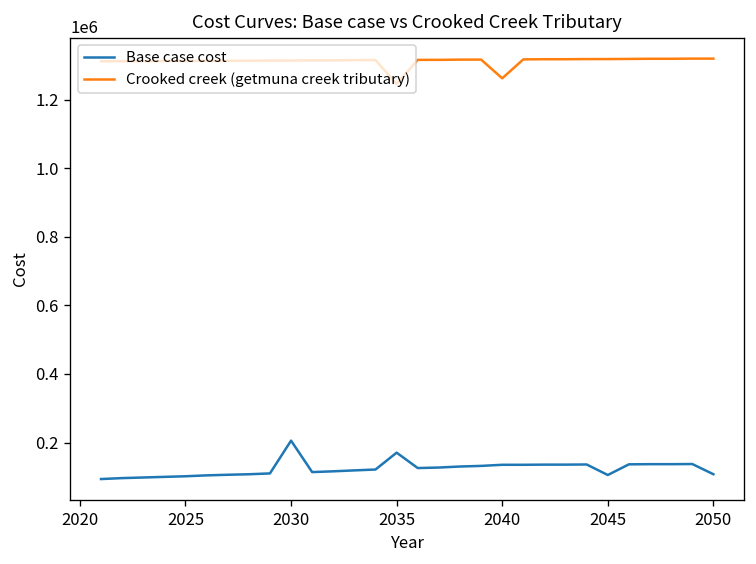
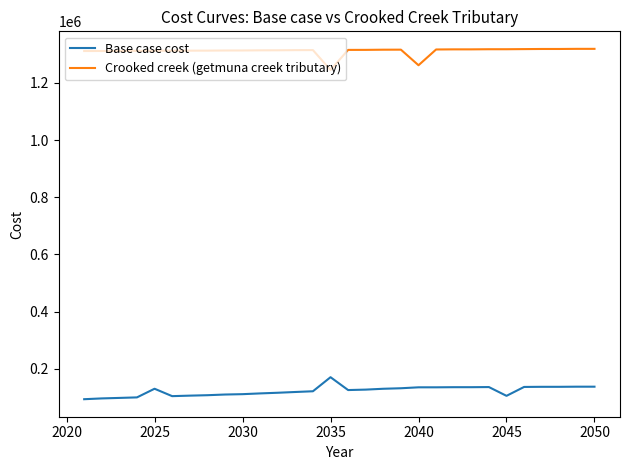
  {
    "Base case cost": {
-     "2025": 100000,
-     "2030": 210000,
+     "2025": 130000,
+     "2030": 110000,
      "2035": 170000,
      "2040": 140000,
      "2045": 110000,
-     "2050": 110000
+     "2050": 140000
    },
    "Crooked creek (getmuna creek tributary)": {
      "2040": 1260000,
      "2045": 1320000,
      "2050": 1320000
    }
  }
